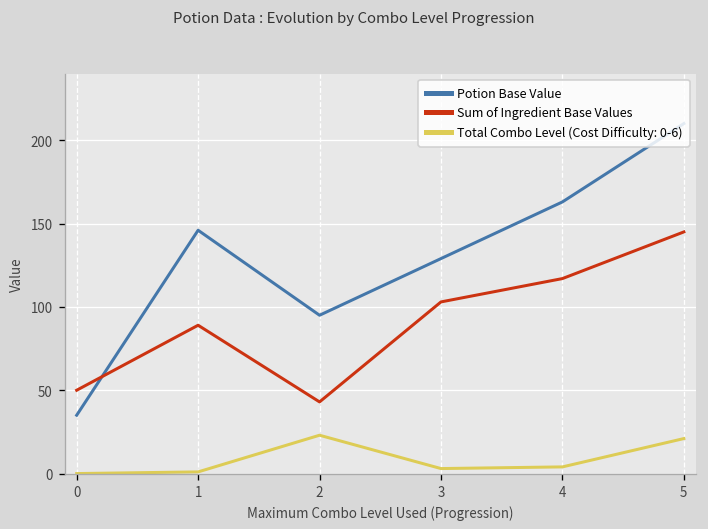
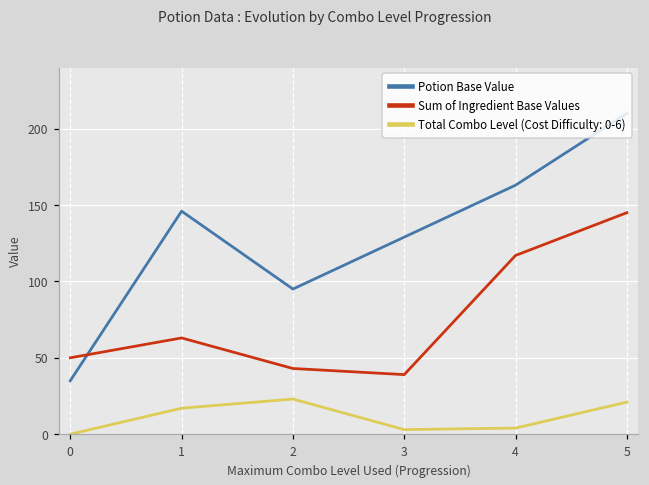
  {
    "Potion Base Value": {
      "0": 35,
      "1": 146,
      "2": 95,
      "3": 129,
      "4": 163
    },
    "Sum of Ingredient Base Values": {
      "0": 50,
-     "1": 89,
+     "1": 63,
      "2": 43,
-     "3": 103,
+     "3": 39,
      "4": 117,
      "5": 145
    },
    "Total Combo Level (Cost Difficulty: 0-6)": {
      "0": 0,
-     "1": 1,
+     "1": 17,
      "2": 23,
      "3": 3,
      "4": 4,
      "5": 21
    }
  }
